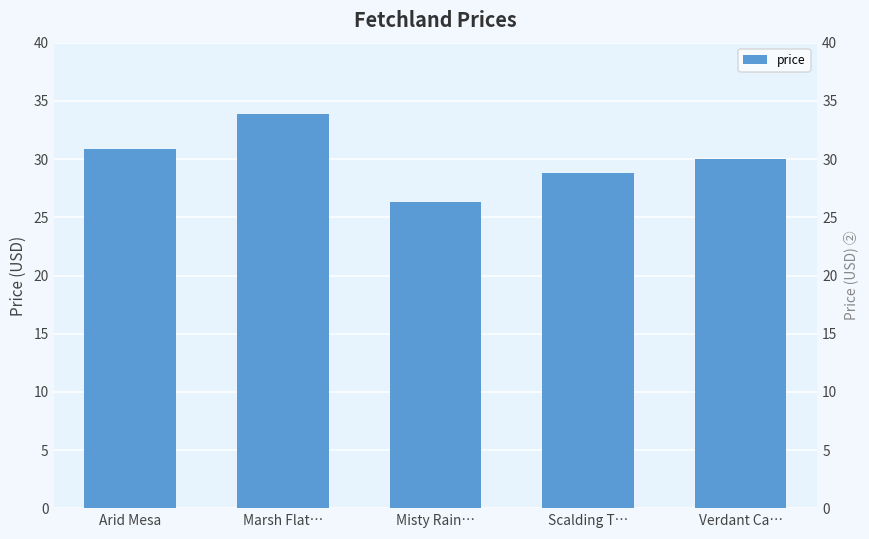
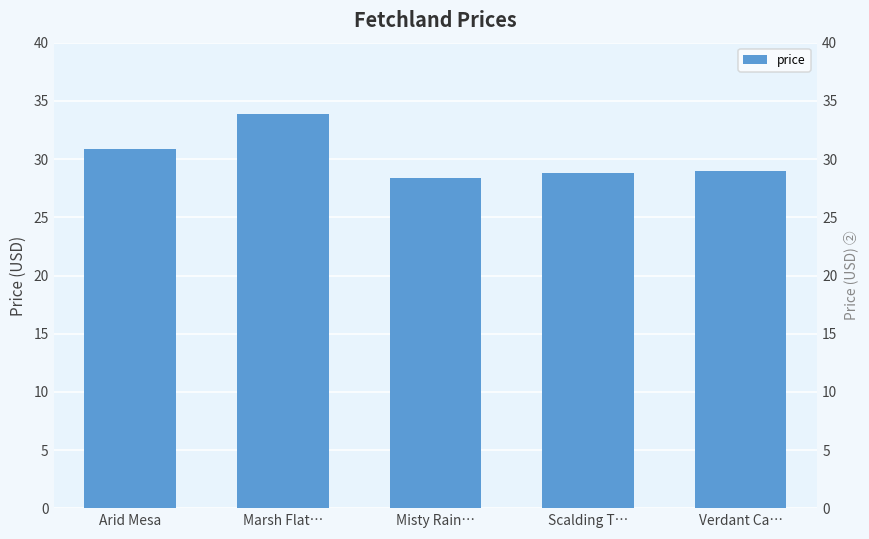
  {
    "Arid Mesa": 30.9,
    "Marsh Flat…": 33.9,
-   "Misty Rain…": 26.3,
+   "Misty Rain…": 28.4,
    "Scalding T…": 28.8,
-   "Verdant Ca…": 30.0
+   "Verdant Ca…": 29.0
  }
